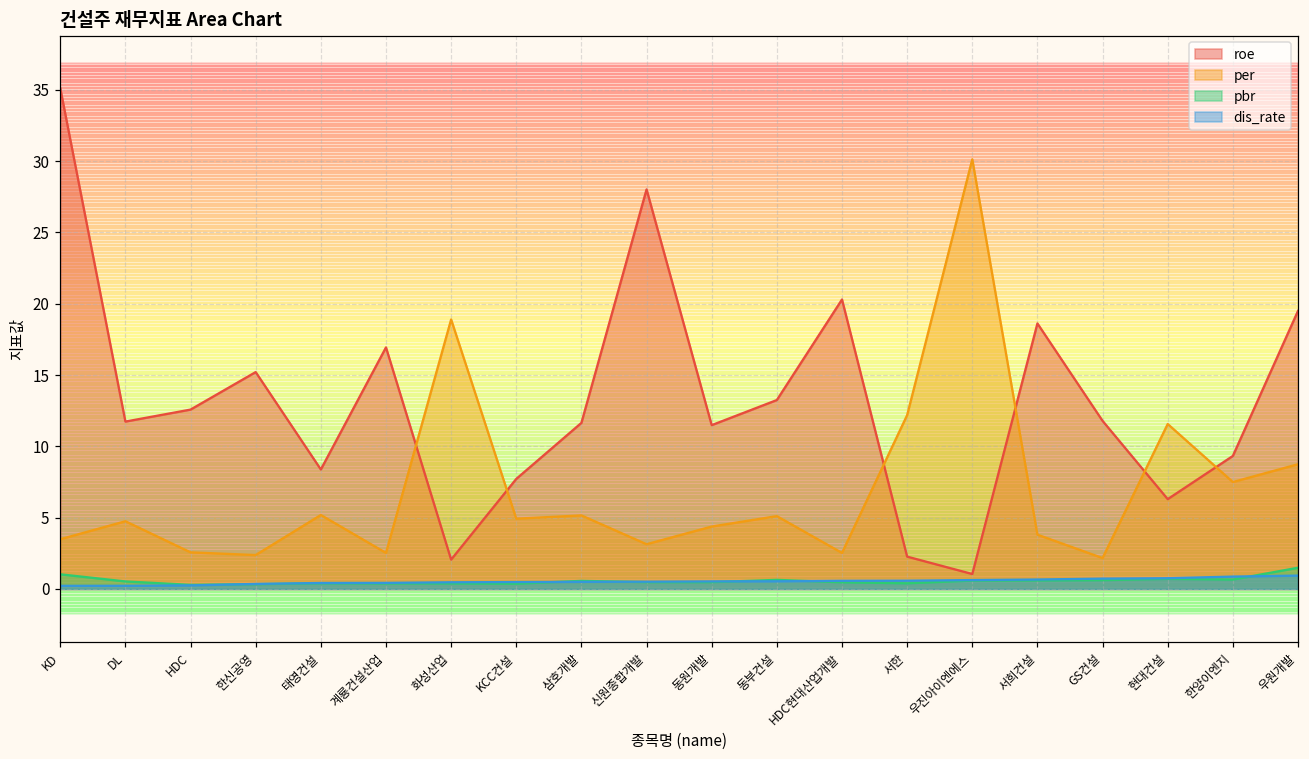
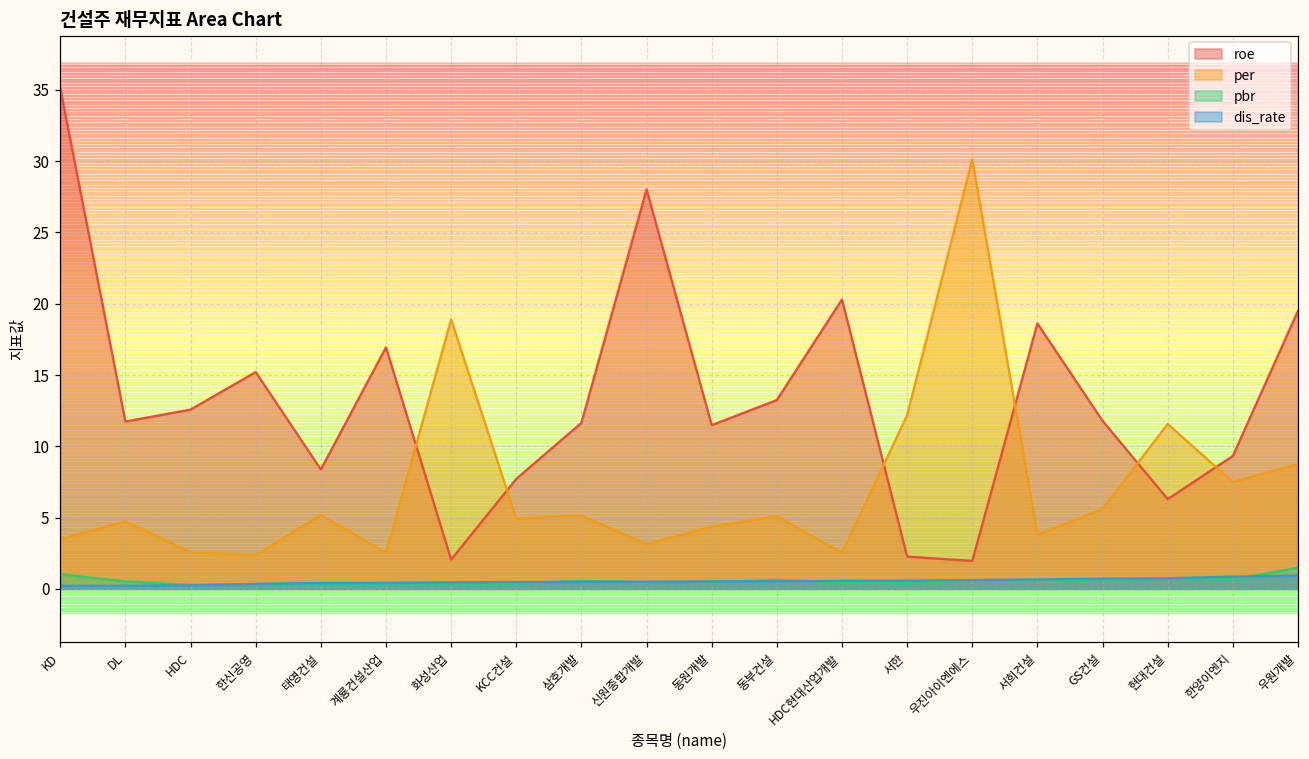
  {
    "roe": {
      "KD": 35.1,
      "DL": 11.7,
      "HDC": 12.6,
      "한신공영": 15.2,
      "태영건설": 8.4,
      "계룡건설산업": 16.9,
      "화성산업": 2.1,
      "KCC건설": 7.7,
      "삼호개발": 11.7,
      "신원종합개발": 28.0,
      "동원개발": 11.5,
      "동부건설": 13.3,
      "HDC현대산업개발": 20.3,
      "서한": 2.3,
-     "우진아이엔에스": 1.1,
+     "우진아이엔에스": 2.0,
      "서희건설": 18.6,
      "GS건설": 11.8,
      "현대건설": 6.3,
      "한양이엔지": 9.3,
      "우원개발": 19.5
    },
    "per": {
      "KD": 3.5,
      "DL": 4.8,
      "HDC": 2.6,
      "한신공영": 2.4,
      "태영건설": 5.2,
      "계룡건설산업": 2.5,
      "화성산업": 18.9,
      "KCC건설": 4.9,
      "삼호개발": 5.2,
      "신원종합개발": 3.1,
      "동원개발": 4.4,
      "동부건설": 5.1,
      "HDC현대산업개발": 2.5,
      "서한": 12.2,
      "우진아이엔에스": 30.1,
      "서희건설": 3.8,
-     "GS건설": 2.2,
+     "GS건설": 5.6,
      "현대건설": 11.6,
      "한양이엔지": 7.5,
      "우원개발": 8.8
    },
    "pbr": {
      "KD": 1.0,
      "DL": 0.5,
      "한양이엔지": 0.7,
      "우원개발": 1.5
    },
    "dis_rate": {
      "KD": 0.2,
      "DL": 0.2,
      "한양이엔지": 0.9,
      "우원개발": 0.9
    }
  }
